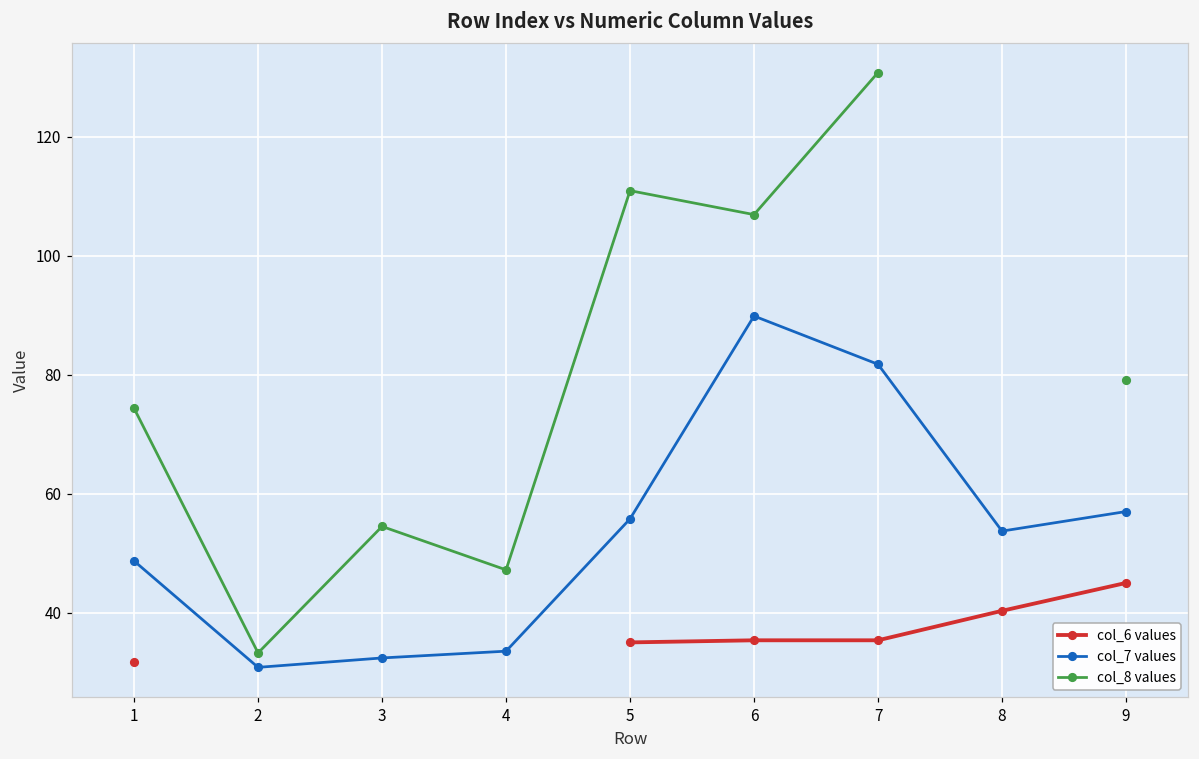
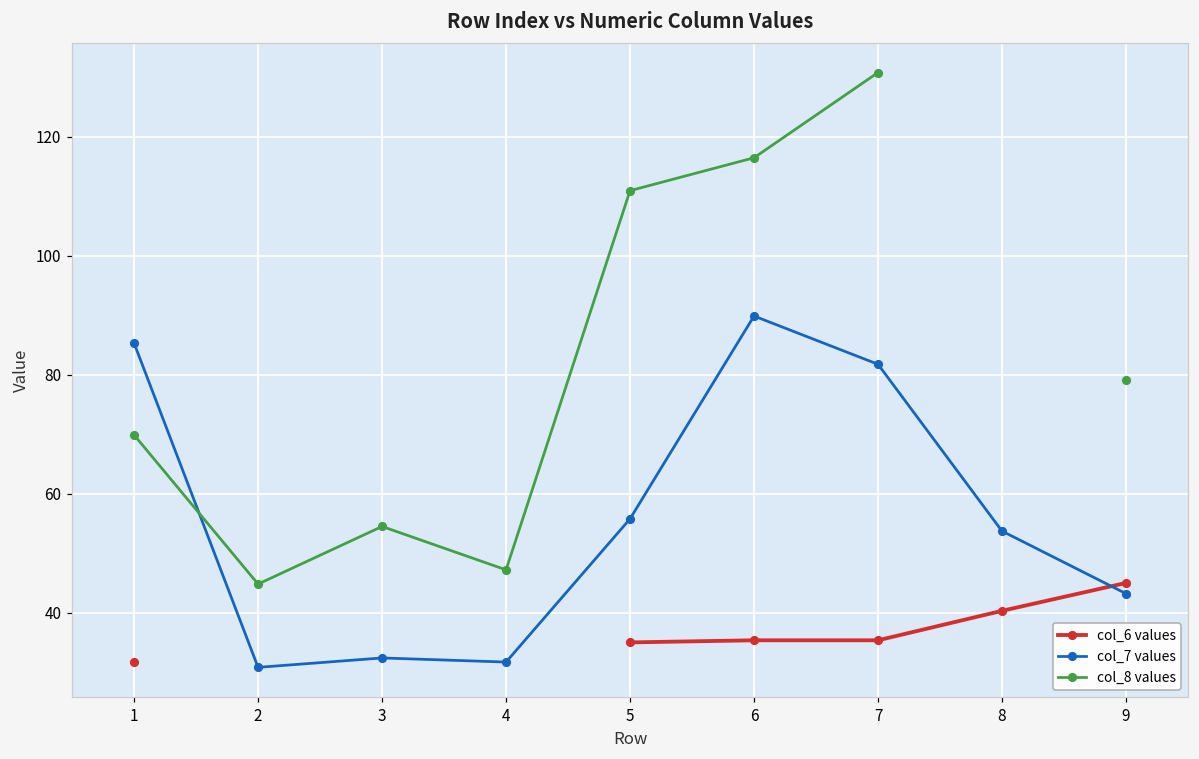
  {
    "col_6 values": {
      "1": 32,
      "5": 35,
      "6": 35,
      "7": 35,
      "8": 40,
      "9": 45
    },
    "col_7 values": {
-     "1": 49,
+     "1": 85,
      "2": 31,
      "3": 32,
-     "4": 34,
+     "4": 32,
      "5": 56,
      "6": 90,
      "7": 82,
      "8": 54,
-     "9": 57
+     "9": 43
    },
    "col_8 values": {
-     "1": 74,
-     "2": 33,
+     "1": 70,
+     "2": 45,
      "3": 54,
      "4": 47,
      "5": 111,
-     "6": 107,
+     "6": 116,
      "7": 131,
      "9": 79
    }
  }
